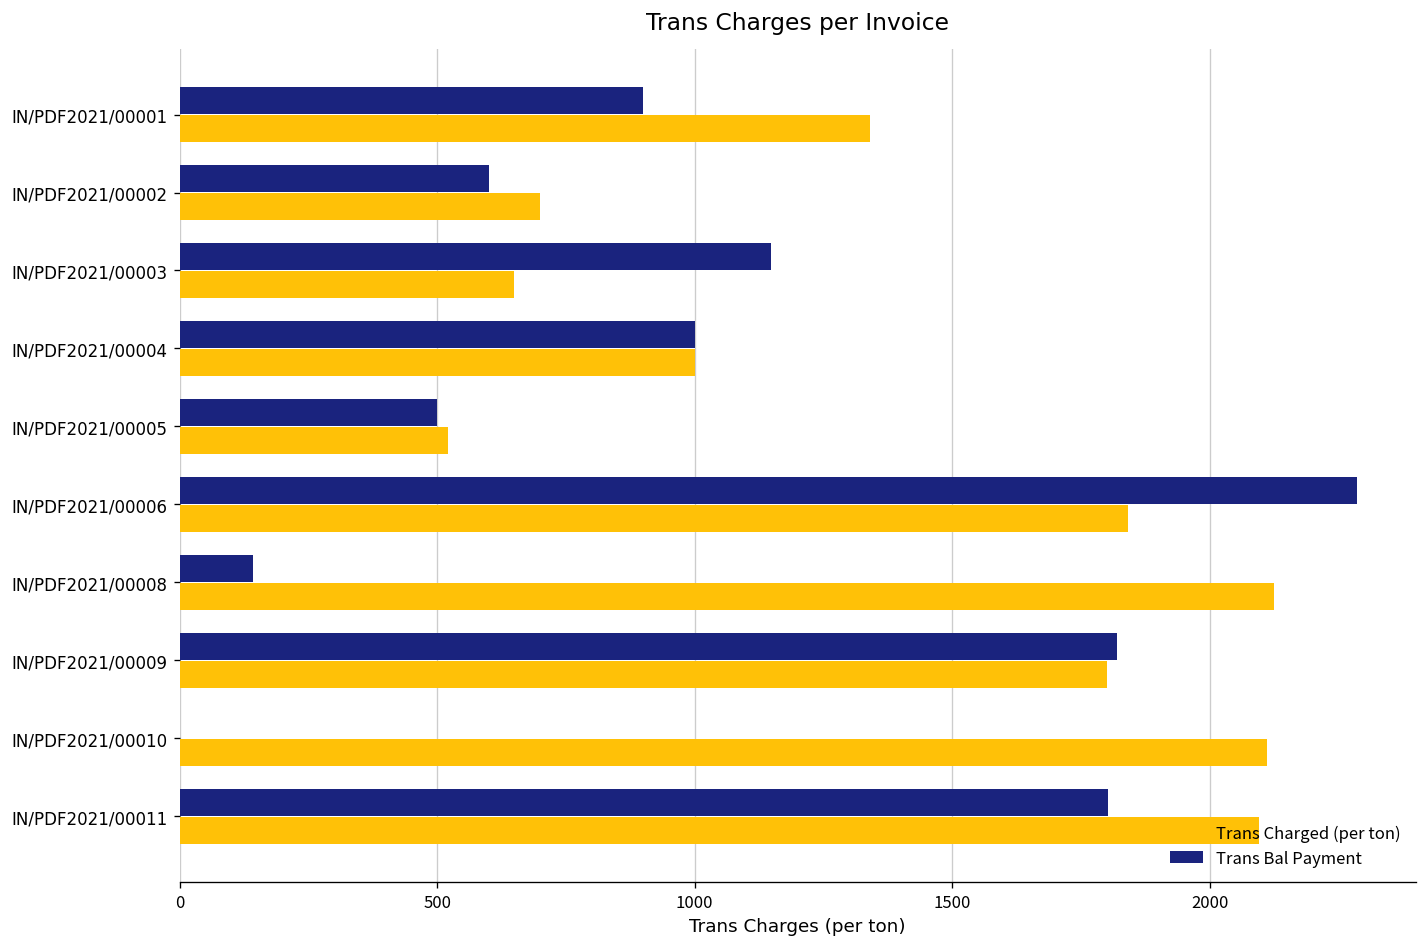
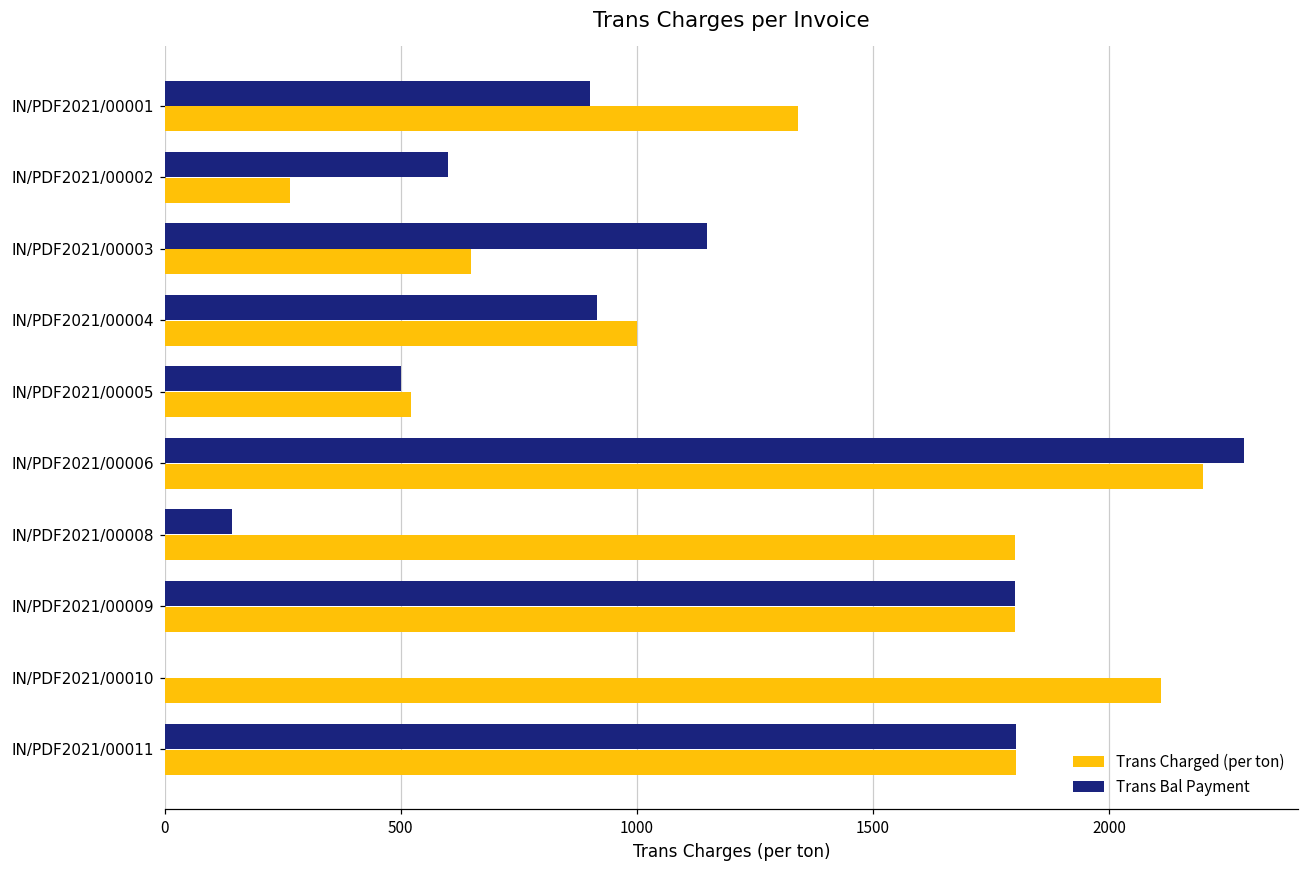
  {
    "Trans Charged (per ton)": {
      "IN/PDF2021/00001": 1340,
-     "IN/PDF2021/00002": 700,
+     "IN/PDF2021/00002": 270,
      "IN/PDF2021/00003": 650,
      "IN/PDF2021/00004": 1000,
      "IN/PDF2021/00005": 520,
-     "IN/PDF2021/00006": 1840,
-     "IN/PDF2021/00008": 2130,
+     "IN/PDF2021/00006": 2200,
+     "IN/PDF2021/00008": 1800,
      "IN/PDF2021/00009": 1800,
      "IN/PDF2021/00010": 2110,
-     "IN/PDF2021/00011": 2100
+     "IN/PDF2021/00011": 1800
    },
    "Trans Bal Payment": {
      "IN/PDF2021/00001": 900,
      "IN/PDF2021/00002": 600,
      "IN/PDF2021/00003": 1150,
-     "IN/PDF2021/00004": 1000,
+     "IN/PDF2021/00004": 920,
      "IN/PDF2021/00005": 500,
      "IN/PDF2021/00006": 2290,
      "IN/PDF2021/00008": 140,
-     "IN/PDF2021/00009": 1820,
+     "IN/PDF2021/00009": 1800,
      "IN/PDF2021/00010": 0,
      "IN/PDF2021/00011": 1800
    }
  }
